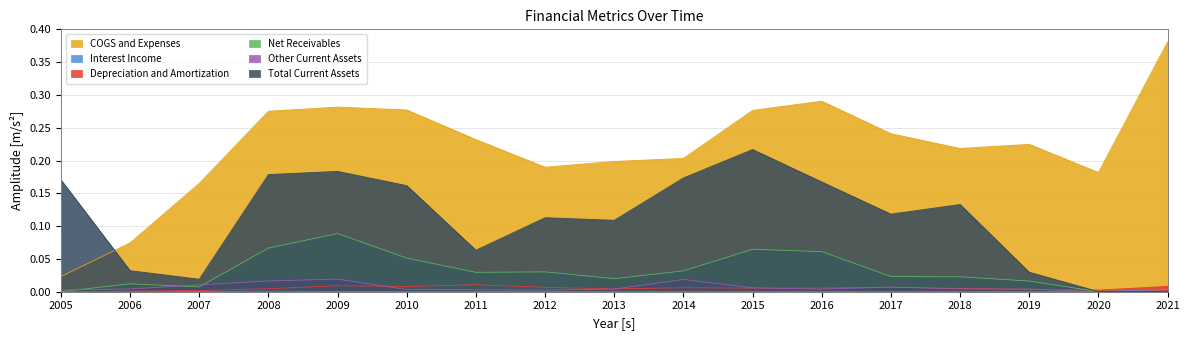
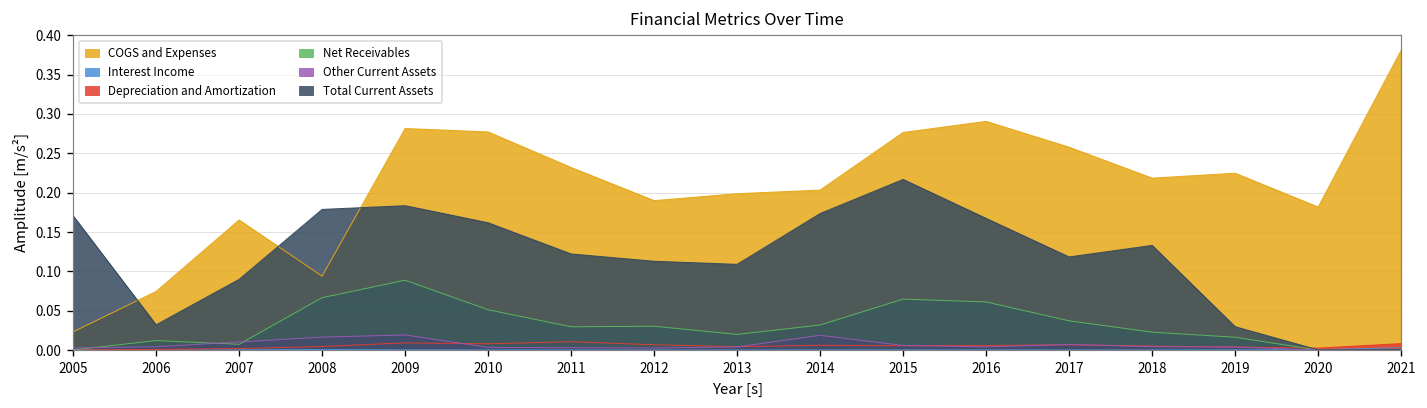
  {
    "COGS and Expenses": {
      "2005": 0.02,
      "2006": 0.07,
      "2007": 0.17,
-     "2008": 0.28,
+     "2008": 0.09,
      "2009": 0.28,
      "2010": 0.28,
      "2011": 0.23,
      "2012": 0.19,
      "2013": 0.20,
      "2014": 0.20,
      "2015": 0.28,
      "2016": 0.29,
-     "2017": 0.24,
+     "2017": 0.26,
      "2018": 0.22,
      "2019": 0.22,
      "2020": 0.18,
      "2021": 0.38
    },
    "Interest Income": {
      "2009": 0.00,
      "2014": 0.00,
      "2015": 0.00,
      "2017": 0.00,
      "2018": 0.00
    },
    "Depreciation and Amortization": {
      "2009": 0.01,
      "2010": 0.01,
      "2011": 0.01,
      "2012": 0.01,
      "2014": 0.01,
      "2021": 0.01
    },
    "Net Receivables": {
      "2006": 0.01,
      "2008": 0.07,
      "2009": 0.09,
      "2010": 0.05,
      "2011": 0.03,
      "2012": 0.03,
      "2013": 0.02,
      "2014": 0.03,
      "2015": 0.06,
      "2016": 0.06,
-     "2017": 0.02,
+     "2017": 0.04,
      "2018": 0.02,
      "2019": 0.02
    },
    "Other Current Assets": {
      "2008": 0.02,
      "2009": 0.02,
      "2014": 0.02
    },
    "Total Current Assets": {
      "2005": 0.17,
      "2006": 0.03,
-     "2007": 0.02,
+     "2007": 0.09,
      "2008": 0.18,
      "2009": 0.18,
      "2010": 0.16,
-     "2011": 0.06,
+     "2011": 0.12,
      "2012": 0.11,
      "2013": 0.11,
      "2014": 0.17,
      "2015": 0.22,
      "2016": 0.17,
      "2017": 0.12,
      "2018": 0.13,
      "2019": 0.03
    }
  }
